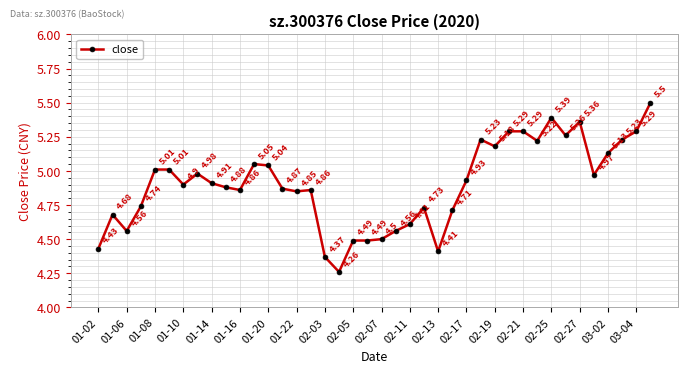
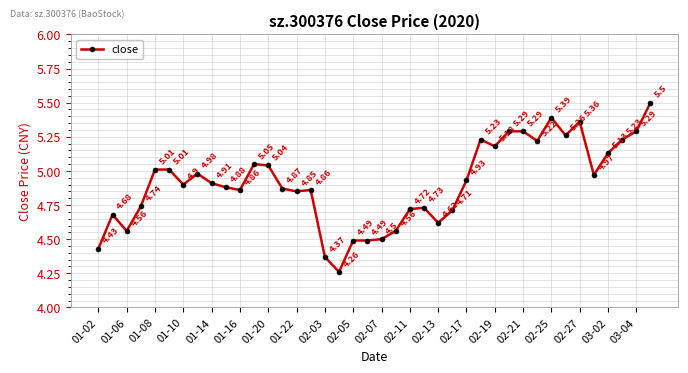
  {
    "01-02": 4.43,
    "02-03": 4.37,
-   "02-11": 4.61,
-   "02-13": 4.41,
+   "02-11": 4.72,
+   "02-13": 4.62,
    "02-17": 4.93,
    "02-25": 5.39,
    "02-27": 5.36
  }
